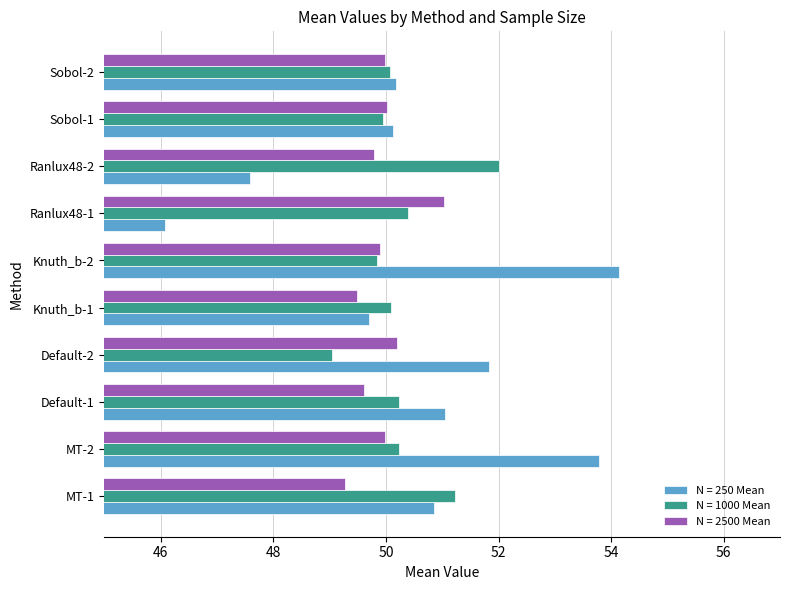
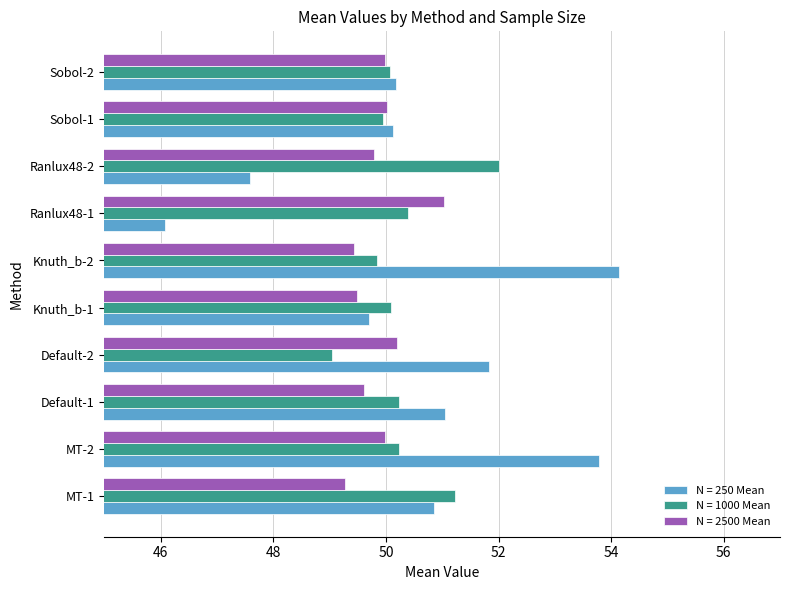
  {
    "N = 250 Mean": {
      "Sobol-2": 50.2,
      "Sobol-1": 50.1,
      "Ranlux48-2": 47.6,
      "Ranlux48-1": 46.1,
      "Knuth_b-2": 54.1,
      "Knuth_b-1": 49.7,
      "Default-2": 51.8,
      "Default-1": 51.0,
      "MT-2": 53.8,
      "MT-1": 50.9
    },
    "N = 1000 Mean": {
      "Sobol-2": 50.1,
      "Sobol-1": 49.9,
      "Ranlux48-2": 52.0,
      "Ranlux48-1": 50.4,
      "Knuth_b-2": 49.8,
      "Knuth_b-1": 50.1,
      "Default-2": 49.0,
      "Default-1": 50.2,
      "MT-2": 50.2,
      "MT-1": 51.2
    },
    "N = 2500 Mean": {
      "Sobol-2": 50.0,
      "Sobol-1": 50.0,
      "Ranlux48-2": 49.8,
      "Ranlux48-1": 51.0,
-     "Knuth_b-2": 49.9,
+     "Knuth_b-2": 49.4,
      "Knuth_b-1": 49.5,
      "Default-2": 50.2,
      "Default-1": 49.6,
      "MT-2": 50.0,
      "MT-1": 49.3
    }
  }
